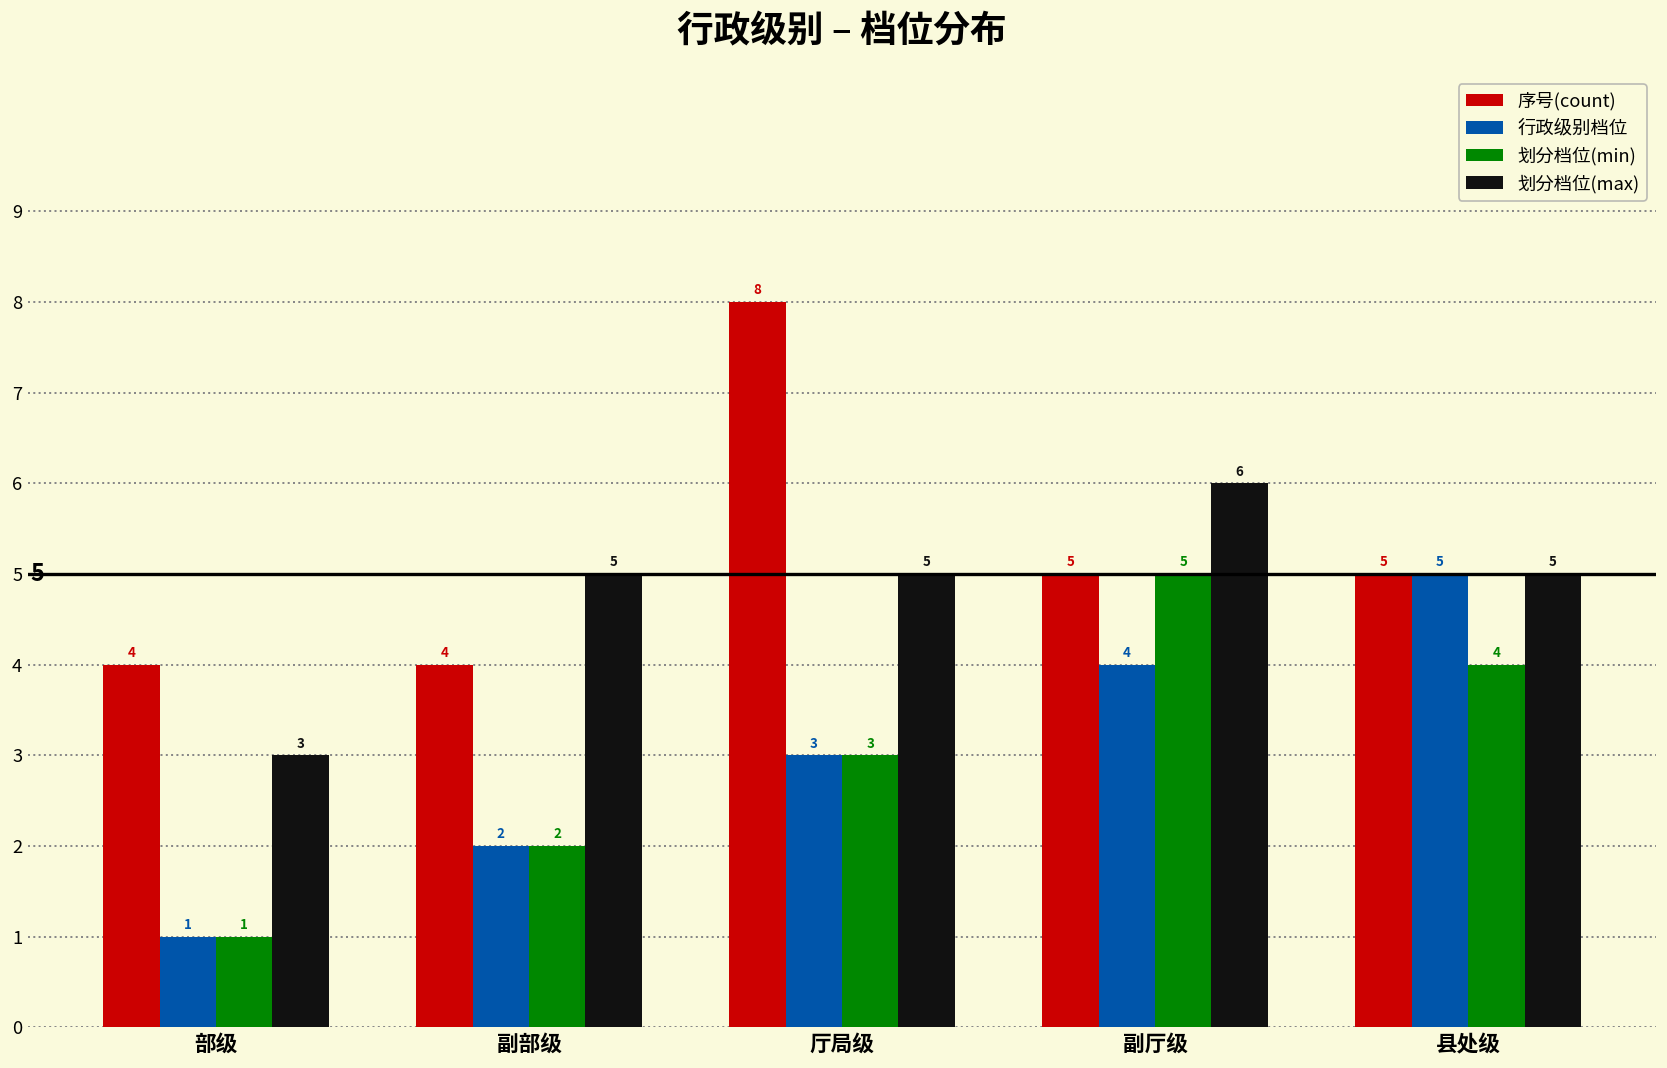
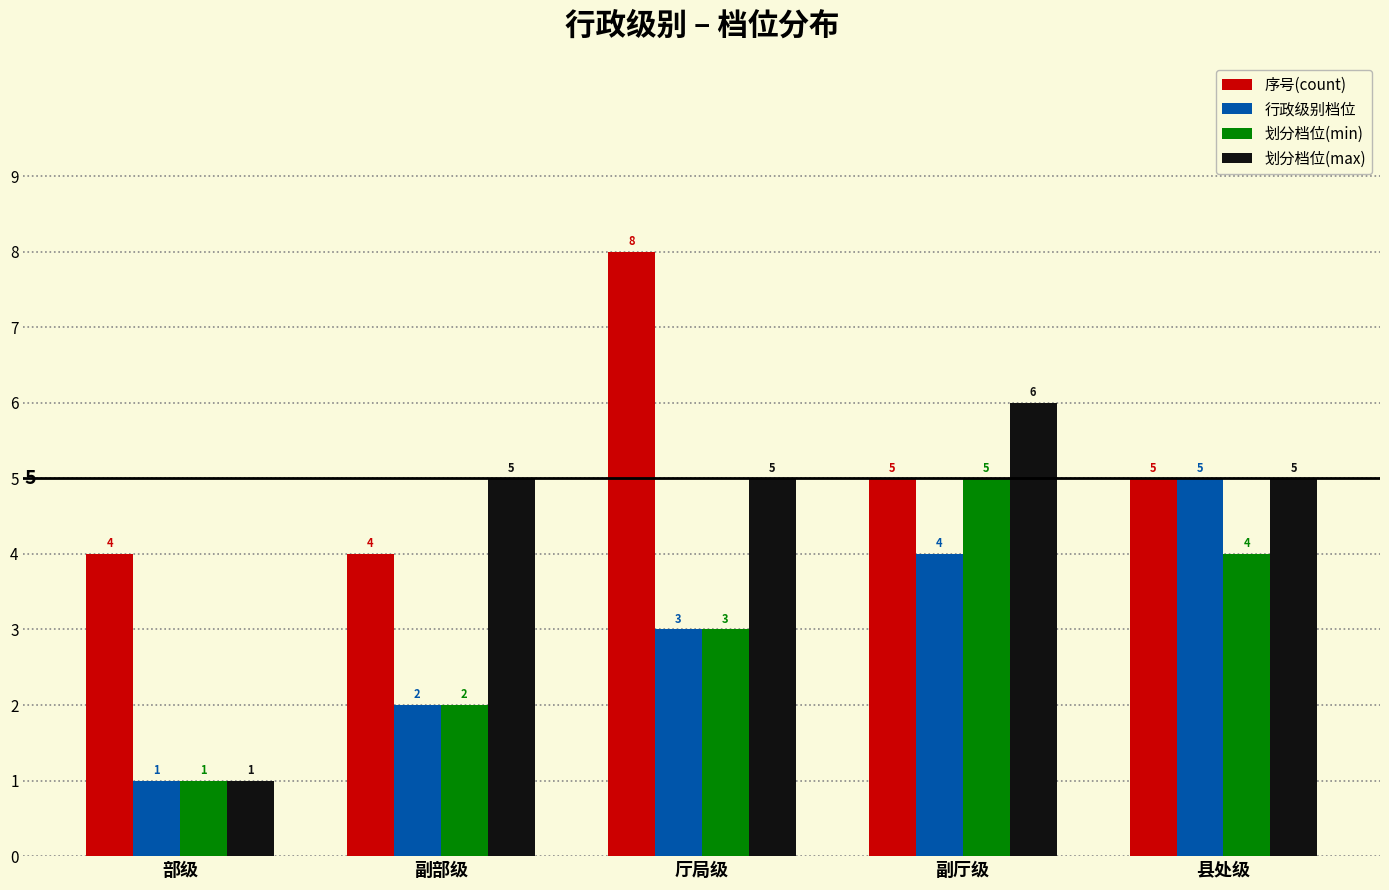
  {
    "序号(count)": {
      "部级": 4,
      "副部级": 4,
      "厅局级": 8,
      "副厅级": 5,
      "县处级": 5
    },
    "行政级别档位": {
      "部级": 1,
      "副部级": 2,
      "厅局级": 3,
      "副厅级": 4,
      "县处级": 5
    },
    "划分档位(min)": {
      "部级": 1,
      "副部级": 2,
      "厅局级": 3,
      "副厅级": 5,
      "县处级": 4
    },
    "划分档位(max)": {
-     "部级": 3,
+     "部级": 1,
      "副部级": 5,
      "厅局级": 5,
      "副厅级": 6,
      "县处级": 5
    }
  }
